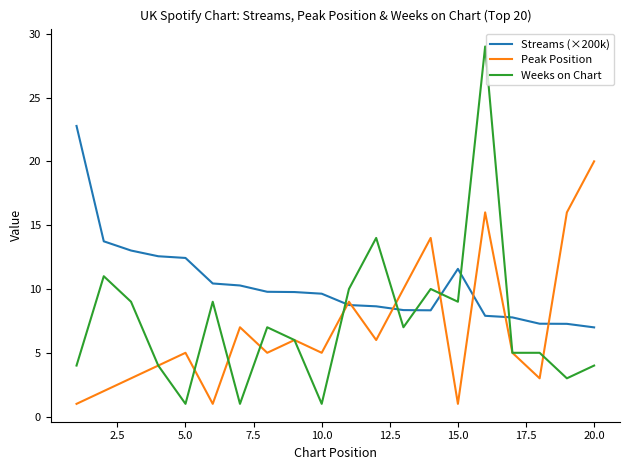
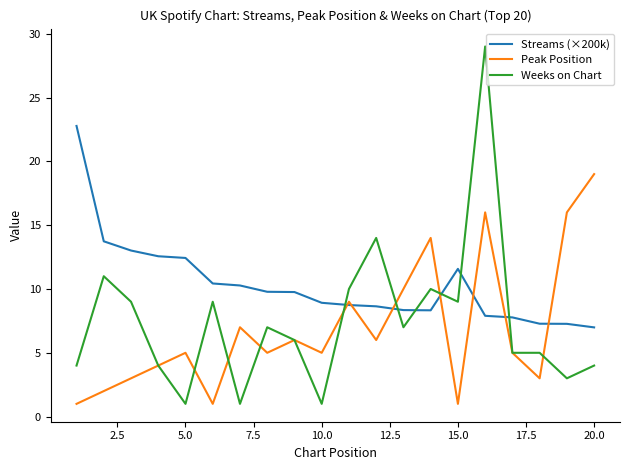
  {
    "Streams (×200k)": {
      "5.0": 12.4,
-     "10.0": 9.6,
+     "10.0": 8.9,
      "15.0": 11.6,
      "20.0": 7.0
    },
    "Peak Position": {
      "5.0": 5,
      "10.0": 5,
      "15.0": 1,
-     "20.0": 20
+     "20.0": 19
    },
    "Weeks on Chart": {
      "5.0": 1.0,
      "10.0": 1.0,
      "15.0": 9.0,
      "20.0": 4.0
    }
  }
